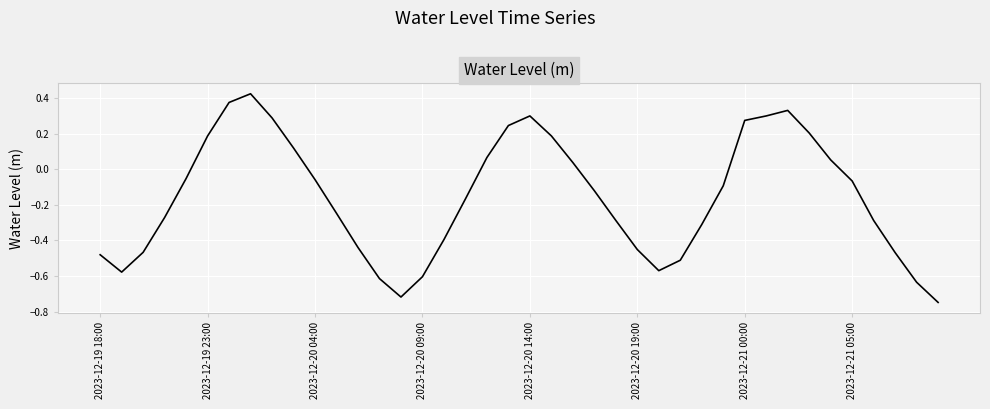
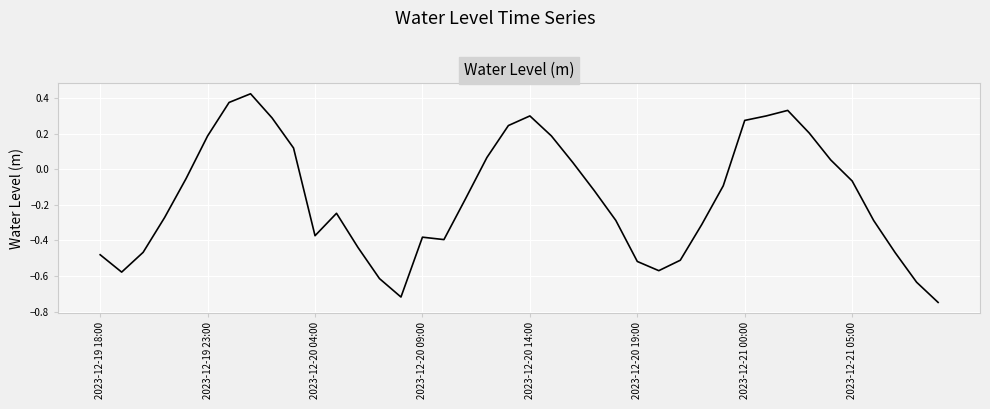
  {
    "2023-12-19 18:00": -0.48,
    "2023-12-19 23:00": 0.19,
-   "2023-12-20 04:00": -0.06,
-   "2023-12-20 09:00": -0.60,
+   "2023-12-20 04:00": -0.37,
+   "2023-12-20 09:00": -0.38,
    "2023-12-20 14:00": 0.30,
-   "2023-12-20 19:00": -0.45,
+   "2023-12-20 19:00": -0.52,
    "2023-12-21 00:00": 0.28,
    "2023-12-21 05:00": -0.07
  }
